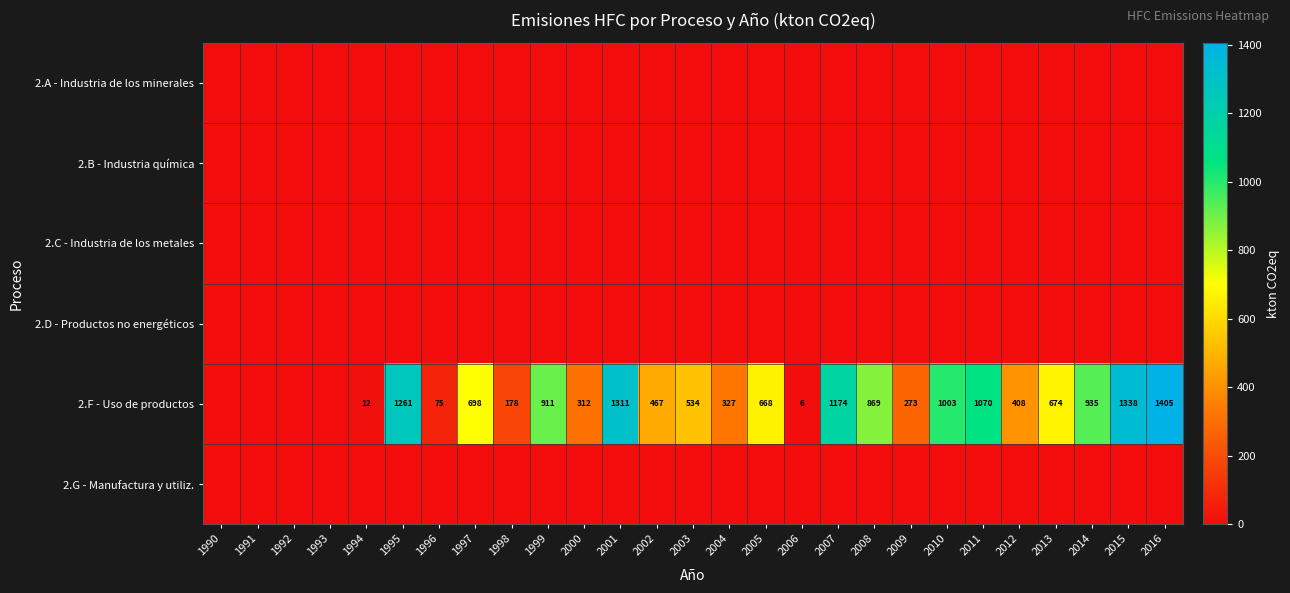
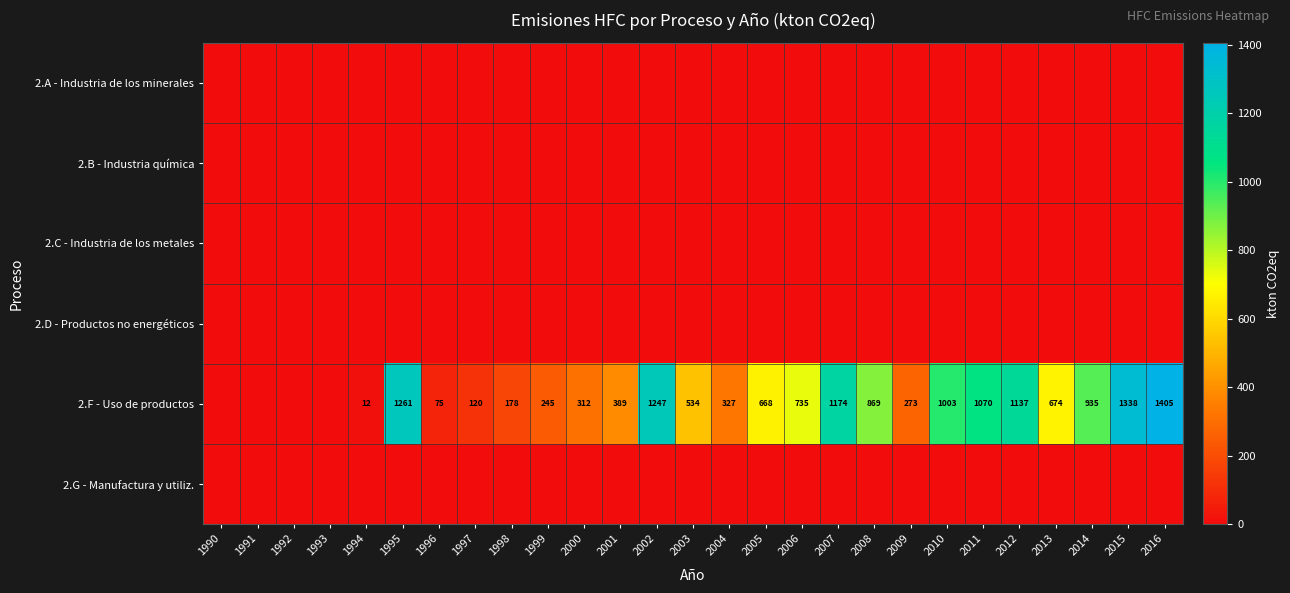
  {
    "2.F - Uso de productos": {
      "1994": 12,
      "1995": 1261,
      "1996": 75,
-     "1997": 698,
+     "1997": 120,
      "1998": 178,
-     "1999": 911,
+     "1999": 245,
      "2000": 312,
-     "2001": 1311,
-     "2002": 467,
+     "2001": 389,
+     "2002": 1247,
      "2003": 534,
      "2004": 327,
      "2005": 668,
-     "2006": 6,
+     "2006": 735,
      "2007": 1174,
      "2008": 869,
      "2009": 273,
      "2010": 1003,
      "2011": 1070,
-     "2012": 408,
+     "2012": 1137,
      "2013": 674,
      "2014": 935,
      "2015": 1338,
      "2016": 1405
    }
  }
